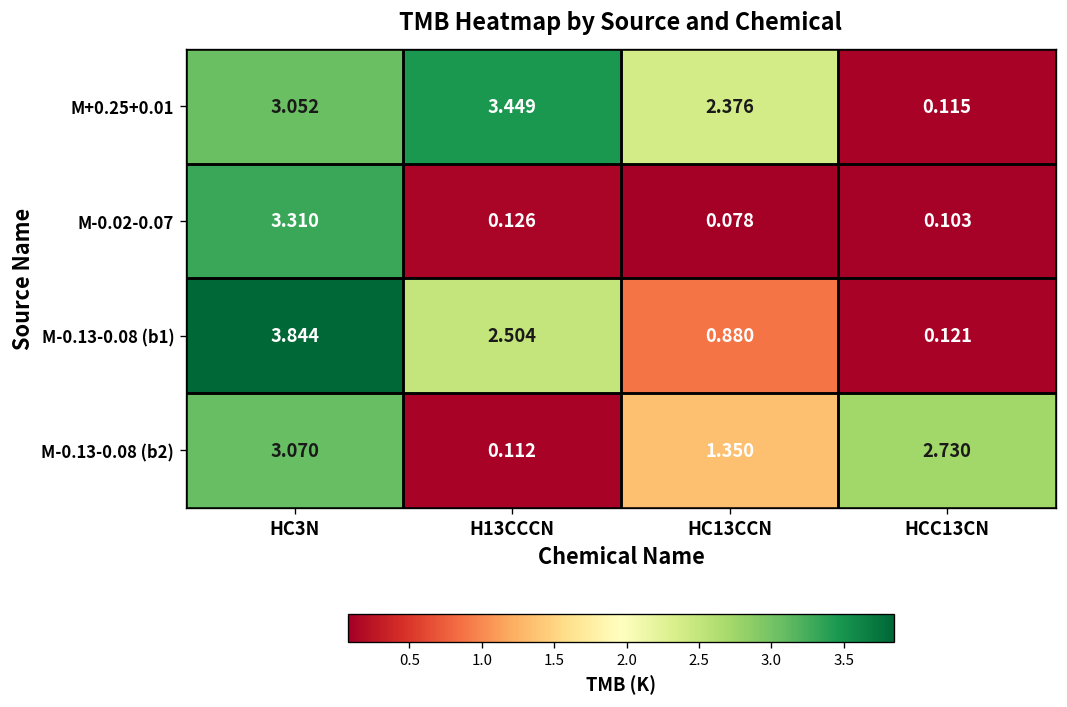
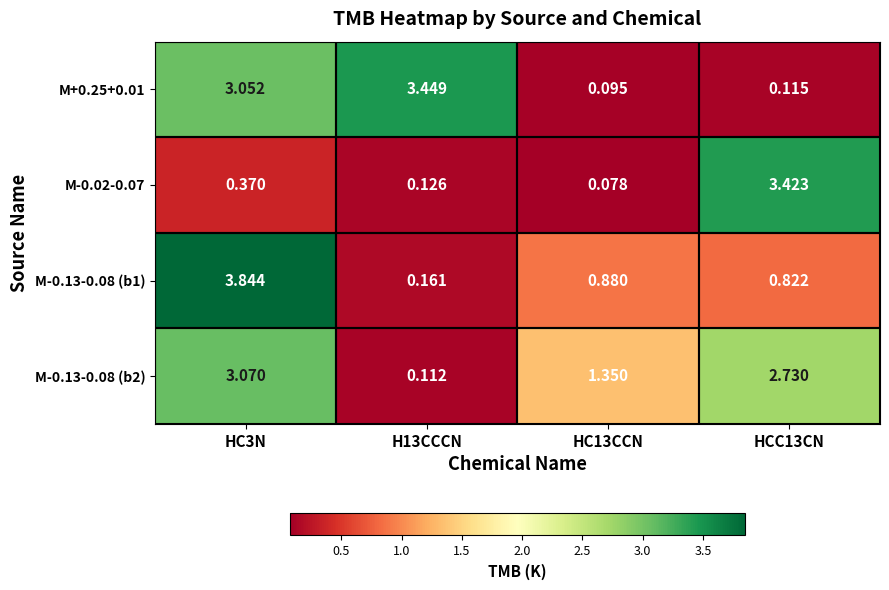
  {
    "M+0.25+0.01": {
      "HC3N": 3.052,
      "H13CCCN": 3.449,
-     "HC13CCN": 2.376,
+     "HC13CCN": 0.095,
      "HCC13CN": 0.115
    },
    "M-0.02-0.07": {
-     "HC3N": 3.310,
+     "HC3N": 0.370,
      "H13CCCN": 0.126,
      "HC13CCN": 0.078,
-     "HCC13CN": 0.103
+     "HCC13CN": 3.423
    },
    "M-0.13-0.08 (b1)": {
      "HC3N": 3.844,
-     "H13CCCN": 2.504,
+     "H13CCCN": 0.161,
      "HC13CCN": 0.880,
-     "HCC13CN": 0.121
+     "HCC13CN": 0.822
    },
    "M-0.13-0.08 (b2)": {
      "HC3N": 3.070,
      "H13CCCN": 0.112,
      "HC13CCN": 1.350,
      "HCC13CN": 2.730
    }
  }
